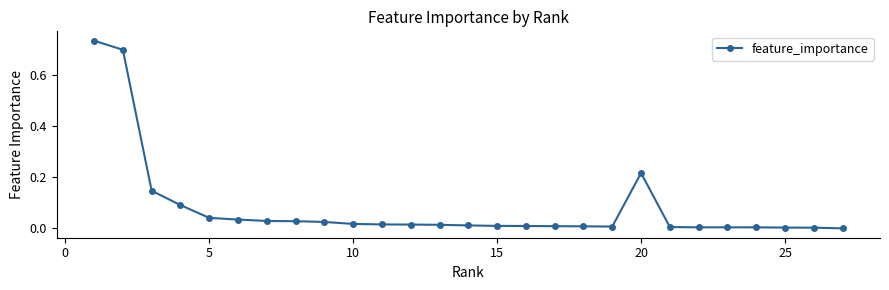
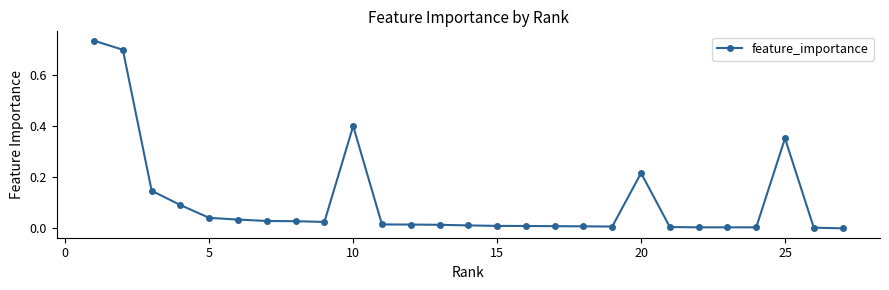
  {
    "5": 0.04,
-   "10": 0.02,
+   "10": 0.40,
    "15": 0.01,
    "20": 0.22,
-   "25": 0.00
+   "25": 0.35
  }
